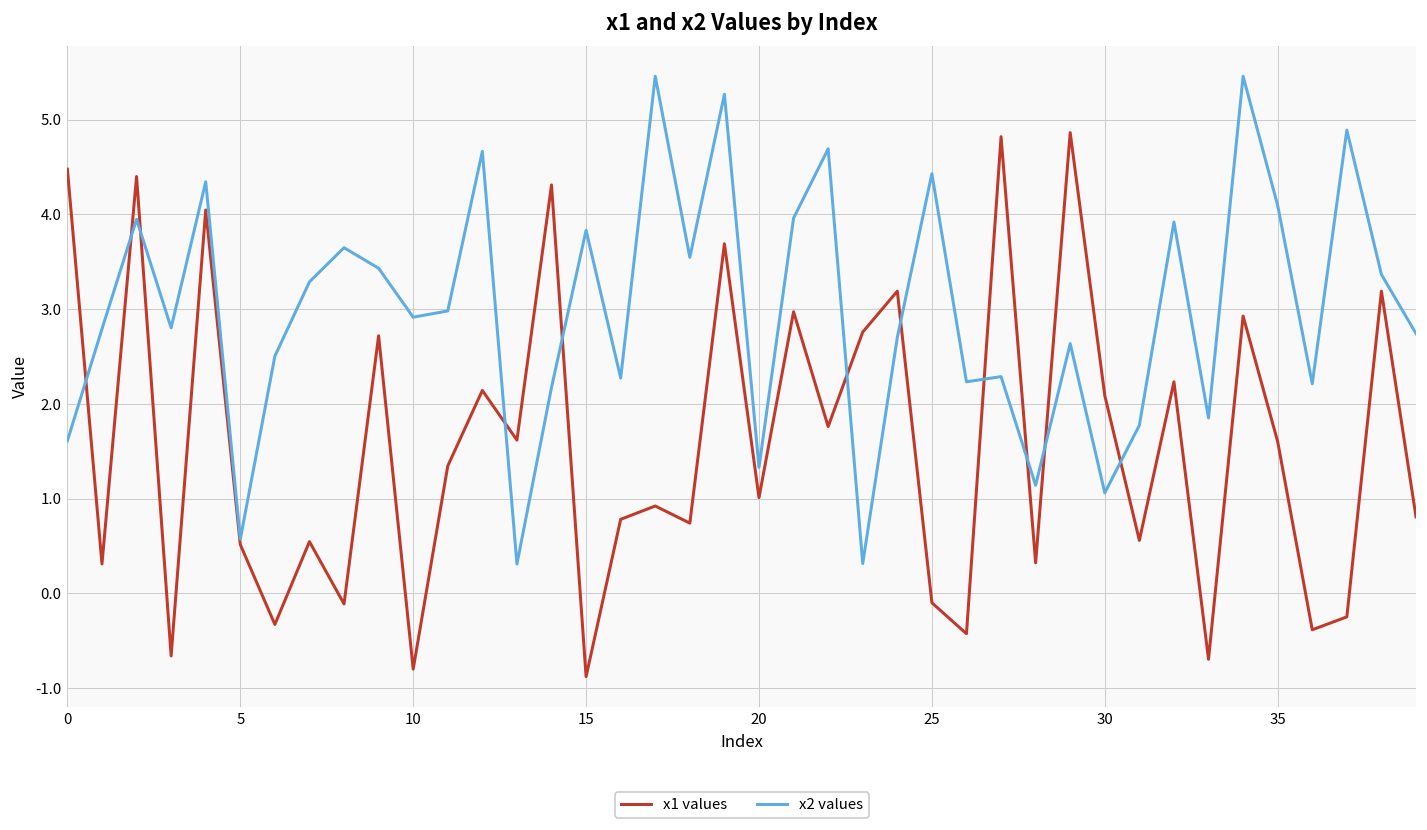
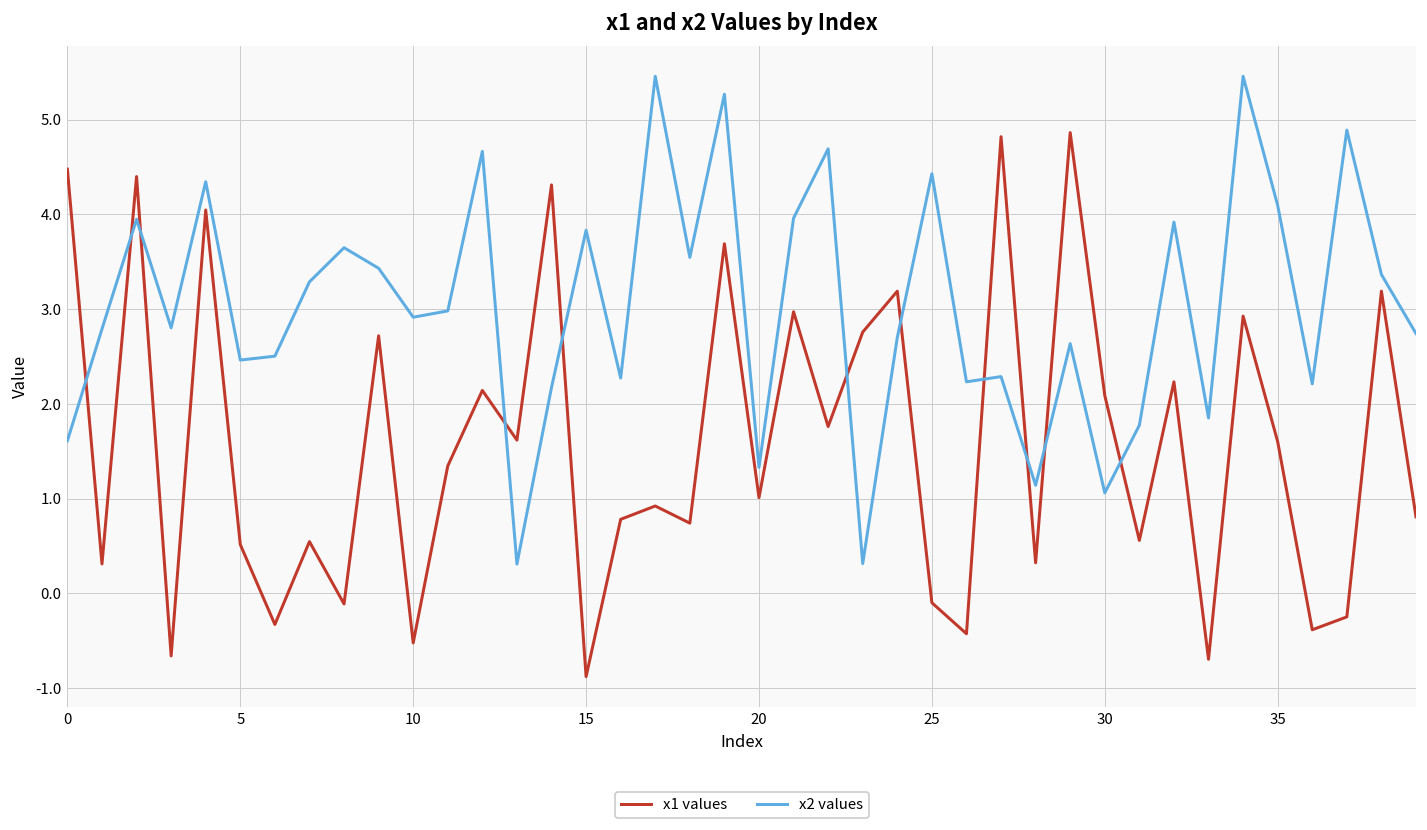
  {
    "x1 values": {
      "0": 4.5,
      "5": 0.5,
-     "10": -0.8,
+     "10": -0.5,
      "15": -0.9,
      "20": 1.0,
      "25": -0.1,
      "30": 2.1,
      "35": 1.6
    },
    "x2 values": {
      "0": 1.6,
-     "5": 0.6,
+     "5": 2.5,
      "10": 2.9,
      "15": 3.8,
      "20": 1.3,
      "25": 4.4,
      "30": 1.1,
      "35": 4.1
    }
  }
